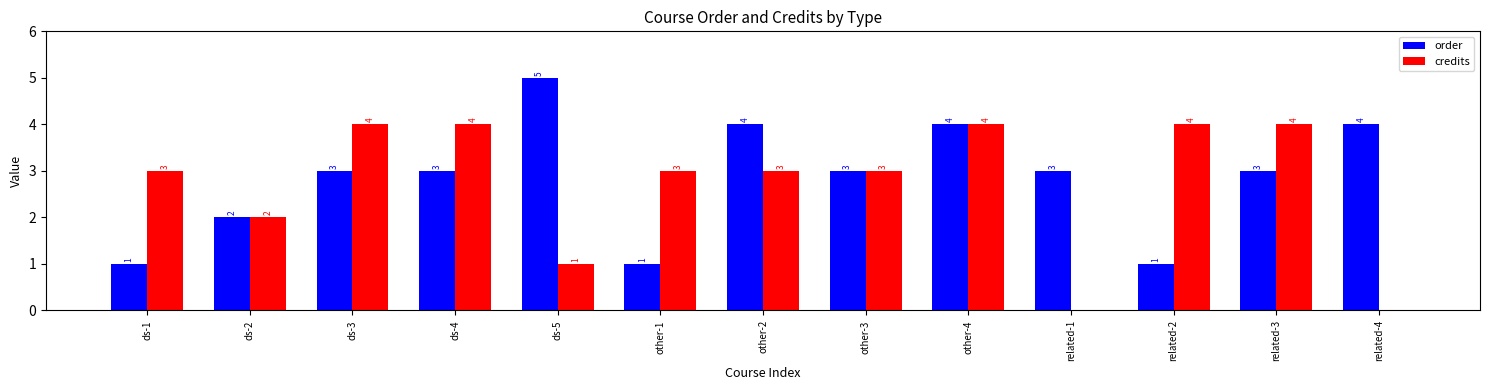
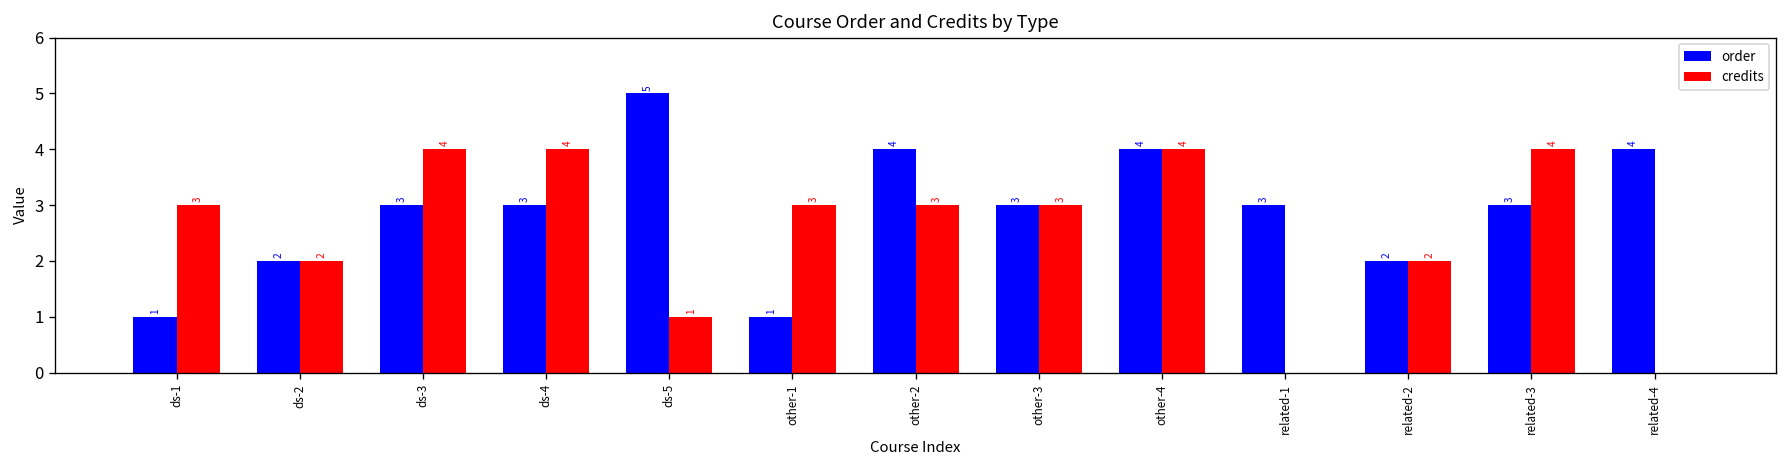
  {
    "order": {
      "ds-1": 1,
      "ds-2": 2,
      "ds-3": 3,
      "ds-4": 3,
      "ds-5": 5,
      "other-1": 1,
      "other-2": 4,
      "other-3": 3,
      "other-4": 4,
      "related-1": 3,
-     "related-2": 1,
+     "related-2": 2,
      "related-3": 3,
      "related-4": 4
    },
    "credits": {
      "ds-1": 3,
      "ds-2": 2,
      "ds-3": 4,
      "ds-4": 4,
      "ds-5": 1,
      "other-1": 3,
      "other-2": 3,
      "other-3": 3,
      "other-4": 4,
-     "related-2": 4,
+     "related-2": 2,
      "related-3": 4
    }
  }
